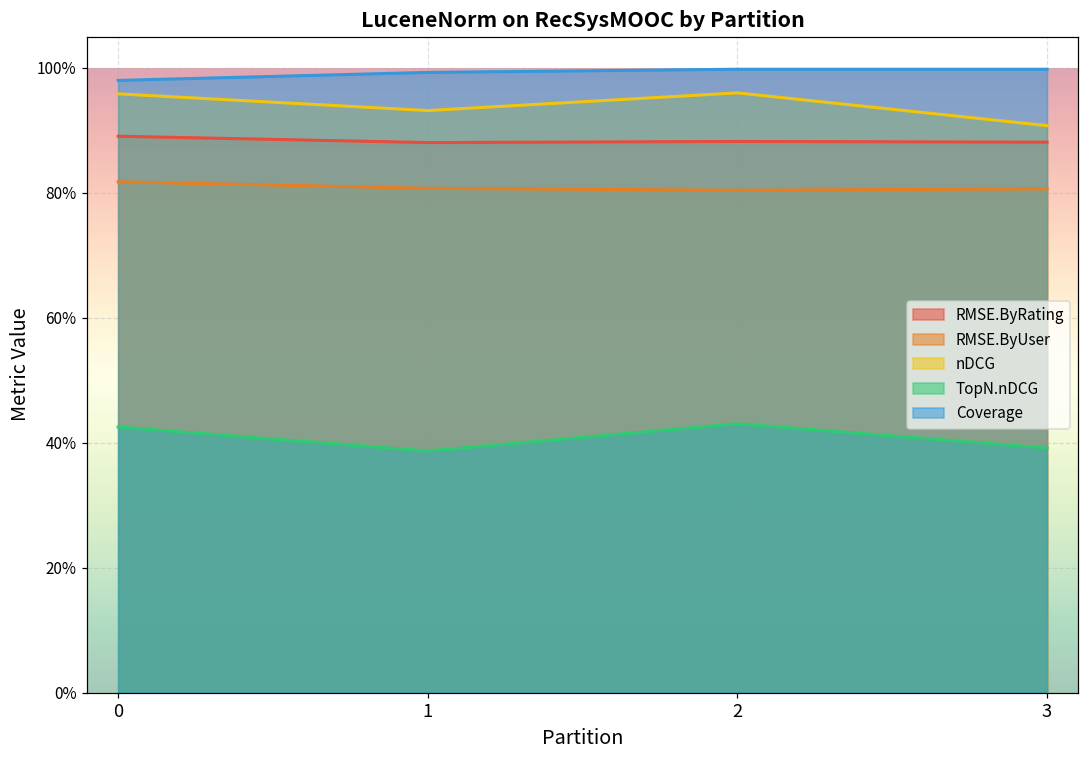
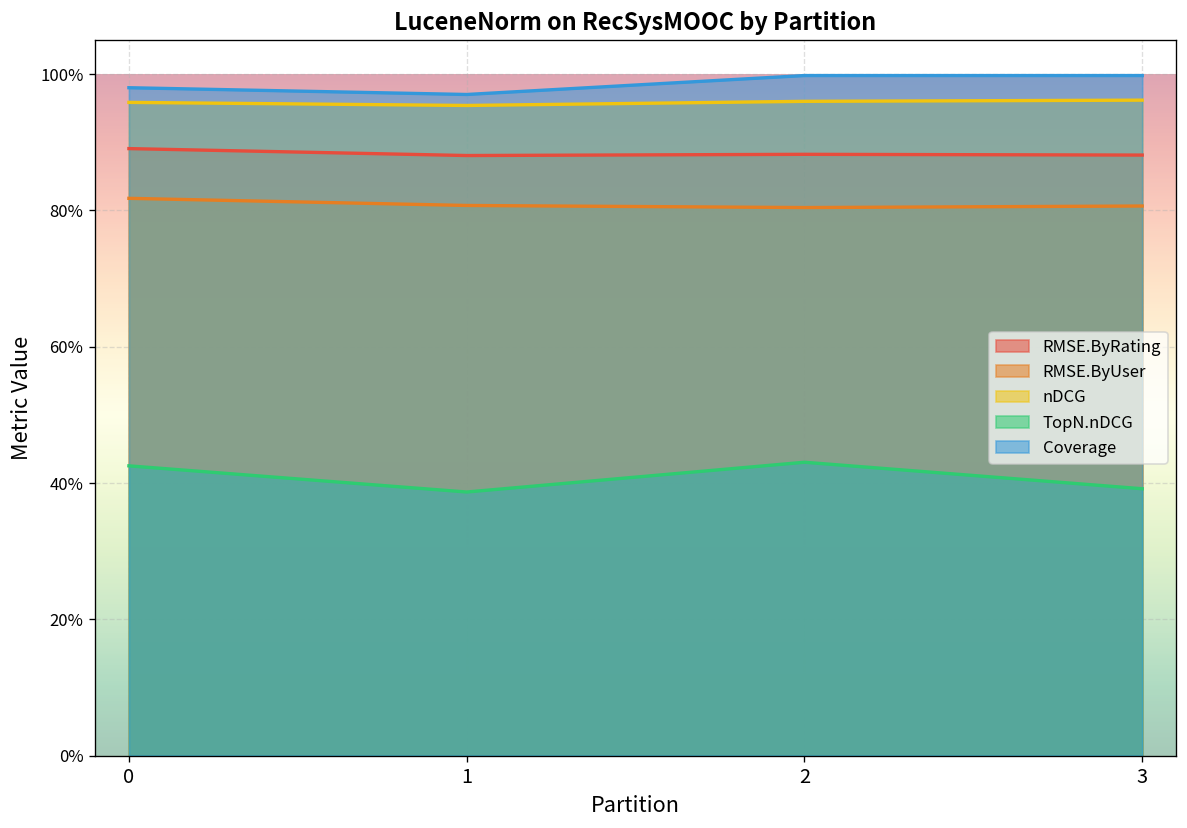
  {
    "nDCG": {
      "0": "96%",
-     "1": "93%",
+     "1": "95%",
      "2": "96%",
-     "3": "91%"
+     "3": "96%"
    },
    "TopN.nDCG": {
      "0": "43%",
      "1": "39%",
      "2": "43%",
      "3": "39%"
    },
    "Coverage": {
      "0": "98%",
-     "1": "99%",
+     "1": "97%",
      "2": "100%",
      "3": "100%"
    }
  }
